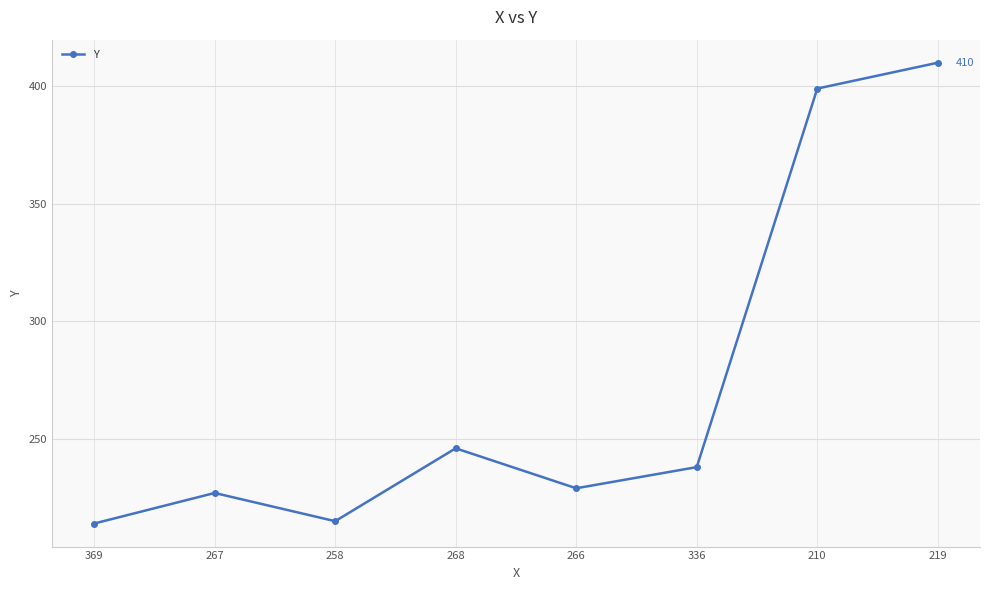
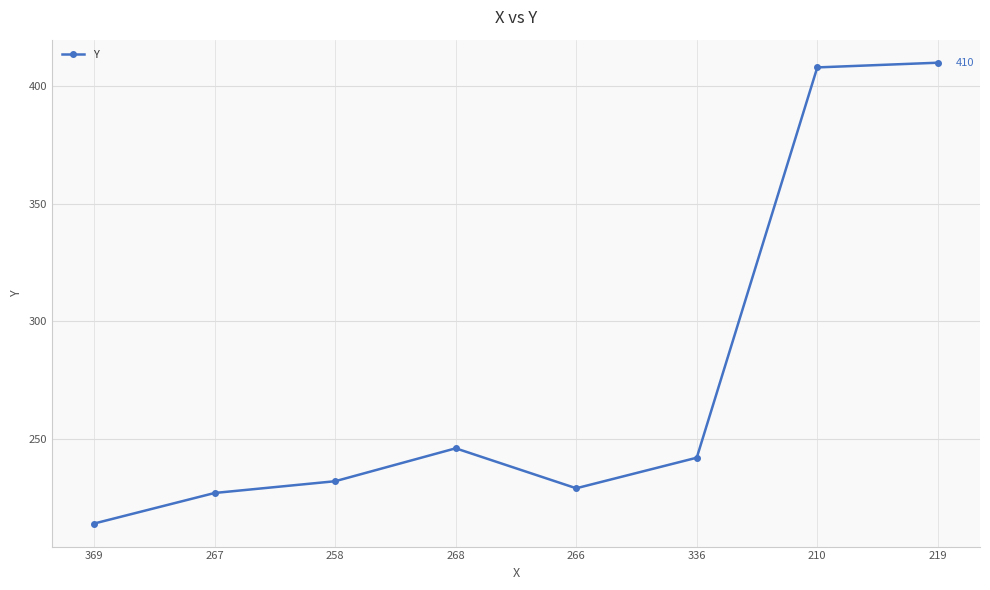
  {
    "369": 214,
    "267": 227,
-   "258": 215,
+   "258": 232,
    "268": 246,
    "266": 229,
-   "336": 238,
-   "210": 399
+   "336": 242,
+   "210": 408
  }
